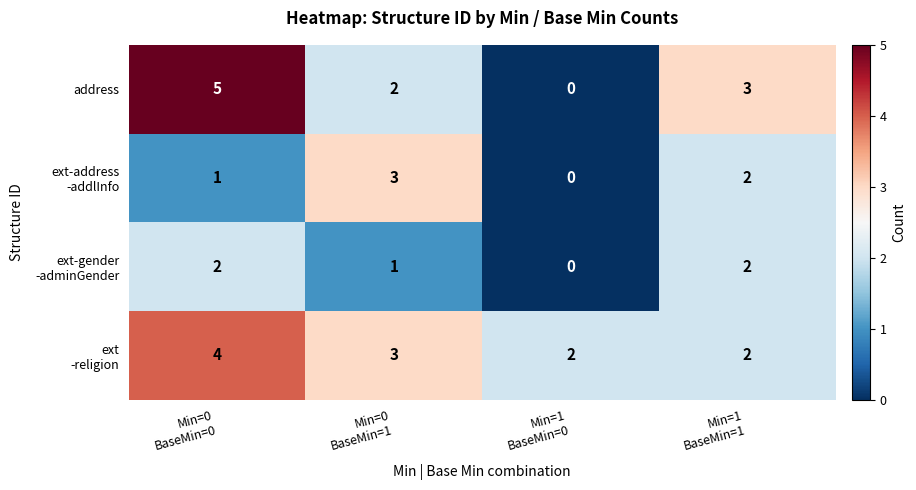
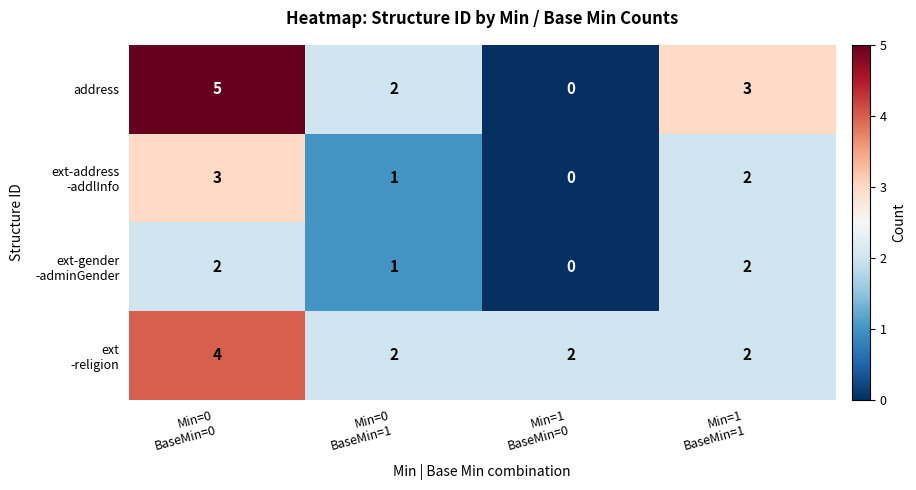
  {
    "address": {
      "Min=0 BaseMin=0": 5,
      "Min=0 BaseMin=1": 2,
      "Min=1 BaseMin=0": 0,
      "Min=1 BaseMin=1": 3
    },
    "ext-address -addlInfo": {
-     "Min=0 BaseMin=0": 1,
-     "Min=0 BaseMin=1": 3,
+     "Min=0 BaseMin=0": 3,
+     "Min=0 BaseMin=1": 1,
      "Min=1 BaseMin=0": 0,
      "Min=1 BaseMin=1": 2
    },
    "ext-gender -adminGender": {
      "Min=0 BaseMin=0": 2,
      "Min=0 BaseMin=1": 1,
      "Min=1 BaseMin=0": 0,
      "Min=1 BaseMin=1": 2
    },
    "ext -religion": {
      "Min=0 BaseMin=0": 4,
-     "Min=0 BaseMin=1": 3,
+     "Min=0 BaseMin=1": 2,
      "Min=1 BaseMin=0": 2,
      "Min=1 BaseMin=1": 2
    }
  }
